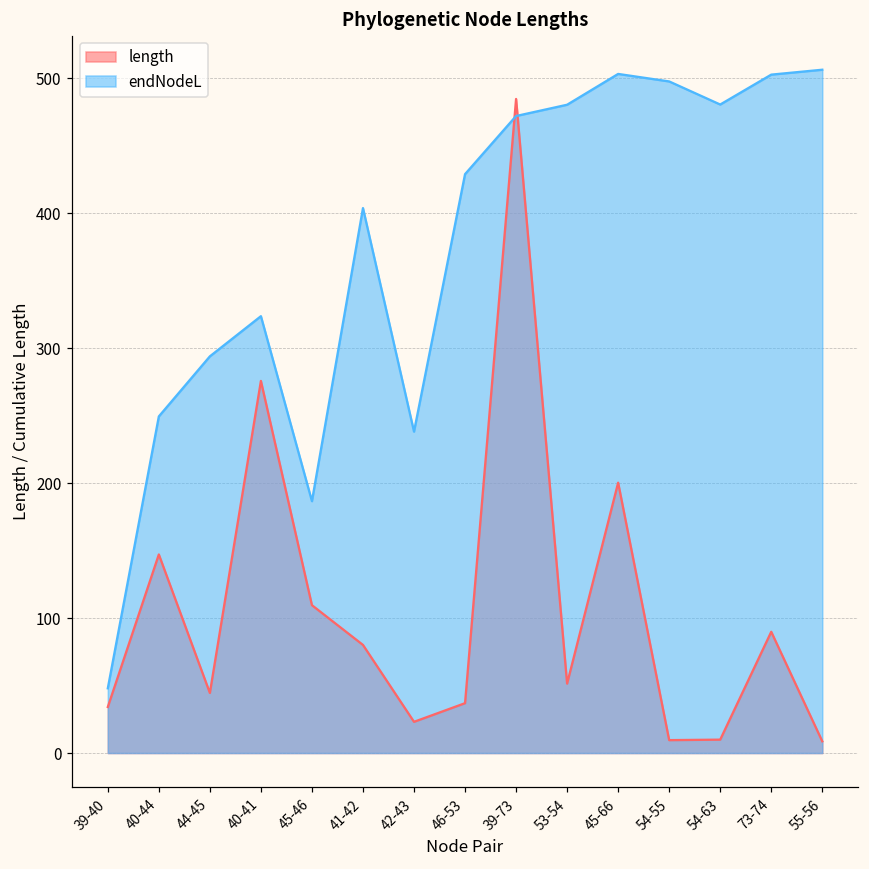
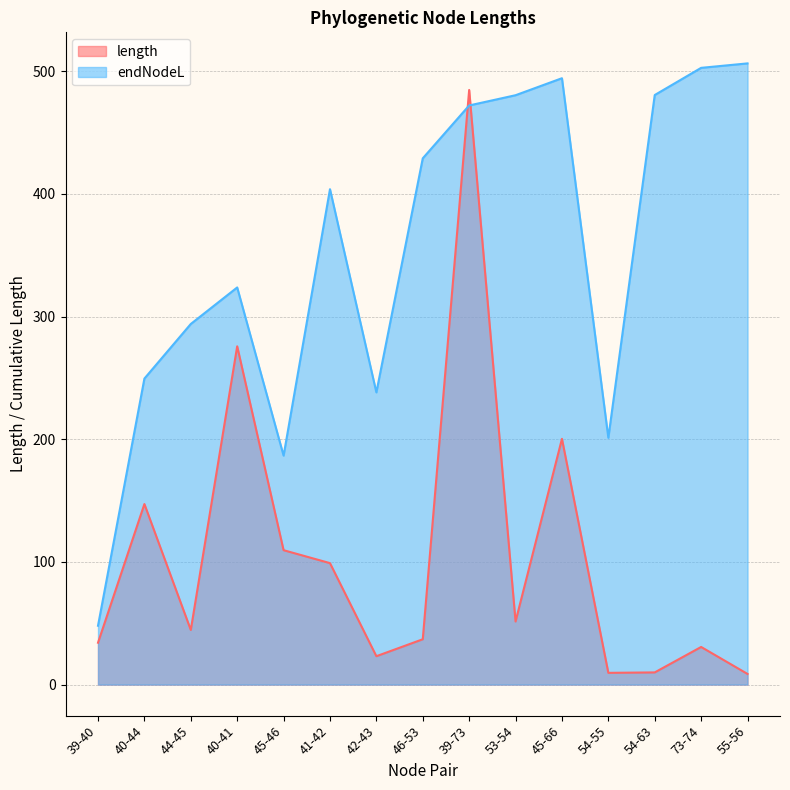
  {
    "length": {
      "39-40": 34,
      "40-44": 147,
      "44-45": 45,
      "40-41": 276,
      "45-46": 110,
-     "41-42": 80,
+     "41-42": 99,
      "42-43": 23,
      "46-53": 37,
      "39-73": 485,
      "53-54": 51,
      "45-66": 200,
      "54-55": 10,
      "54-63": 10,
-     "73-74": 90,
+     "73-74": 31,
      "55-56": 9
    },
    "endNodeL": {
      "39-40": 48,
      "40-44": 249,
      "44-45": 294,
      "40-41": 324,
      "45-46": 187,
      "41-42": 404,
      "42-43": 238,
      "46-53": 429,
      "39-73": 472,
      "53-54": 480,
-     "45-66": 503,
-     "54-55": 498,
+     "45-66": 494,
+     "54-55": 201,
      "54-63": 481,
      "73-74": 503,
      "55-56": 506
    }
  }
